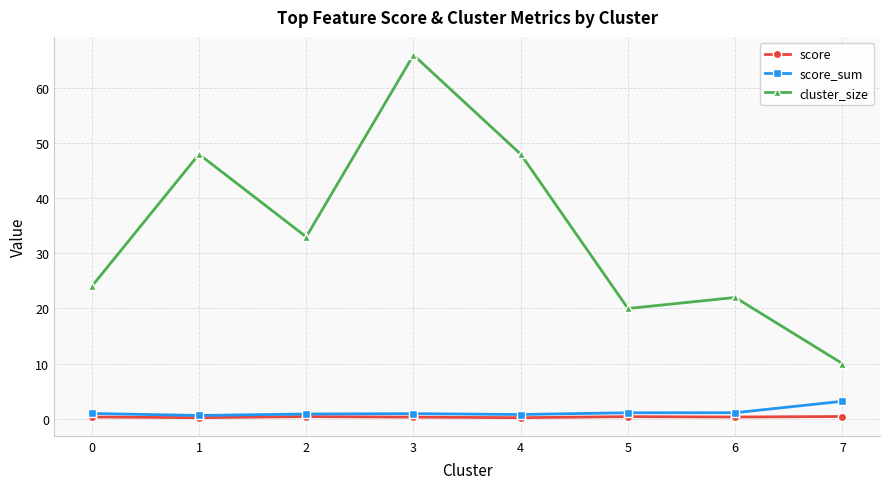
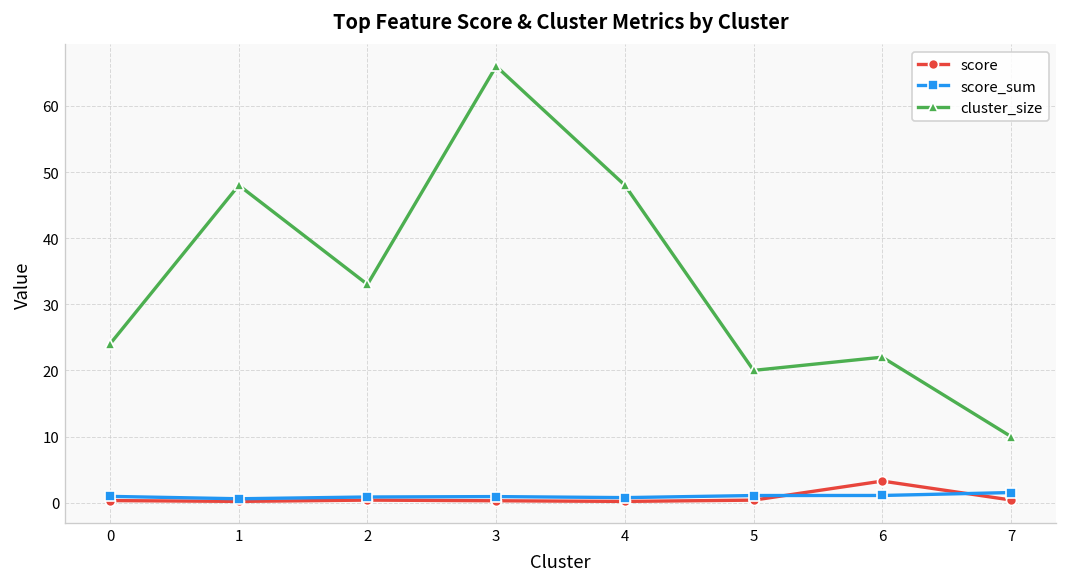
  {
    "score": {
      "0": 0,
      "2": 0,
      "3": 0,
      "4": 0,
      "5": 0,
-     "6": 0,
+     "6": 3,
      "7": 0
    },
    "score_sum": {
      "0": 1,
      "2": 1,
      "3": 1,
      "4": 1,
      "5": 1,
      "6": 1,
-     "7": 3
+     "7": 2
    },
    "cluster_size": {
      "0": 24,
      "1": 48,
      "2": 33,
      "3": 66,
      "4": 48,
      "5": 20,
      "6": 22,
      "7": 10
    }
  }
